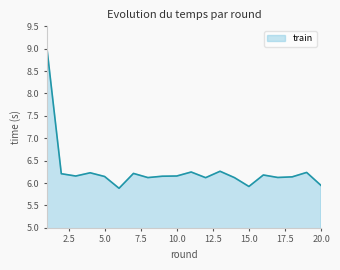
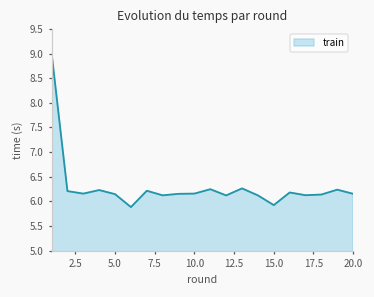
  {
    "5.0": 6.1,
    "10.0": 6.2,
    "15.0": 5.9,
-   "20.0": 5.9
+   "20.0": 6.2
  }
